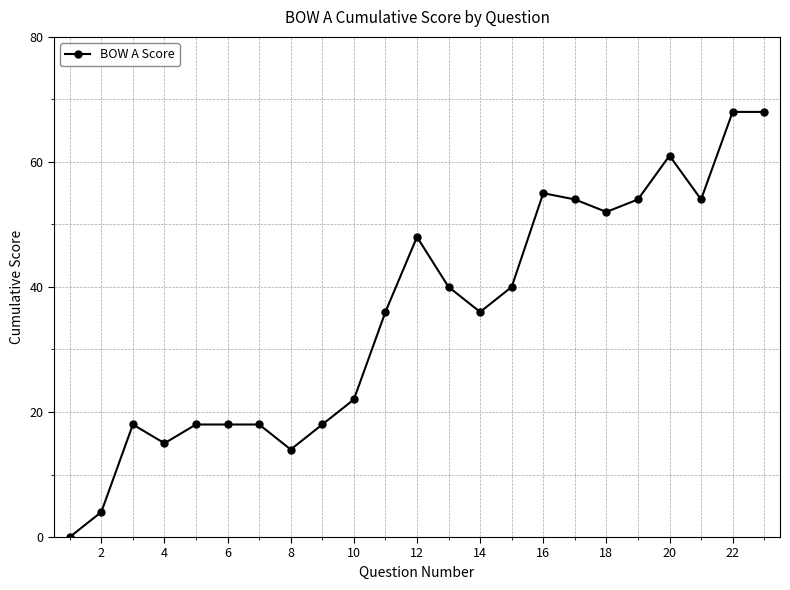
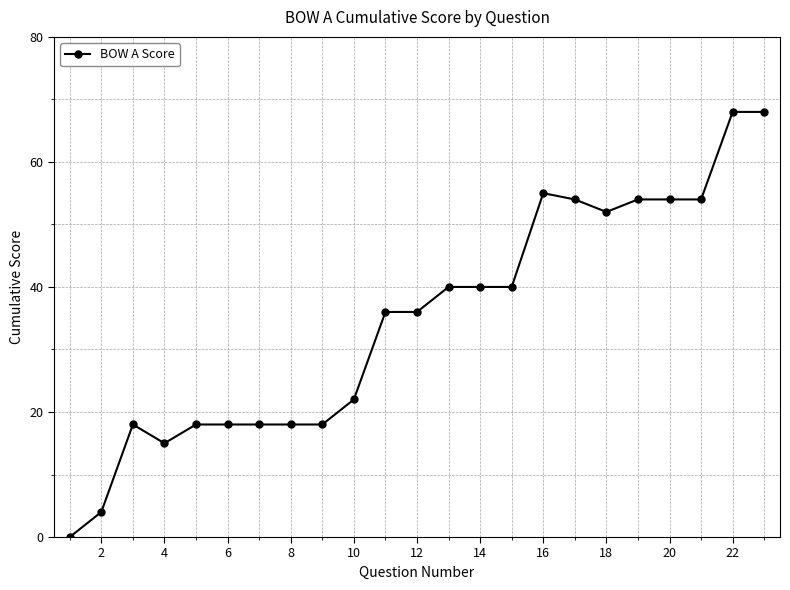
  {
    "2": 4,
    "4": 15,
    "6": 18,
-   "8": 14,
+   "8": 18,
    "10": 22,
-   "12": 48,
-   "14": 36,
+   "12": 36,
+   "14": 40,
    "16": 55,
    "18": 52,
-   "20": 61,
+   "20": 54,
    "22": 68
  }
